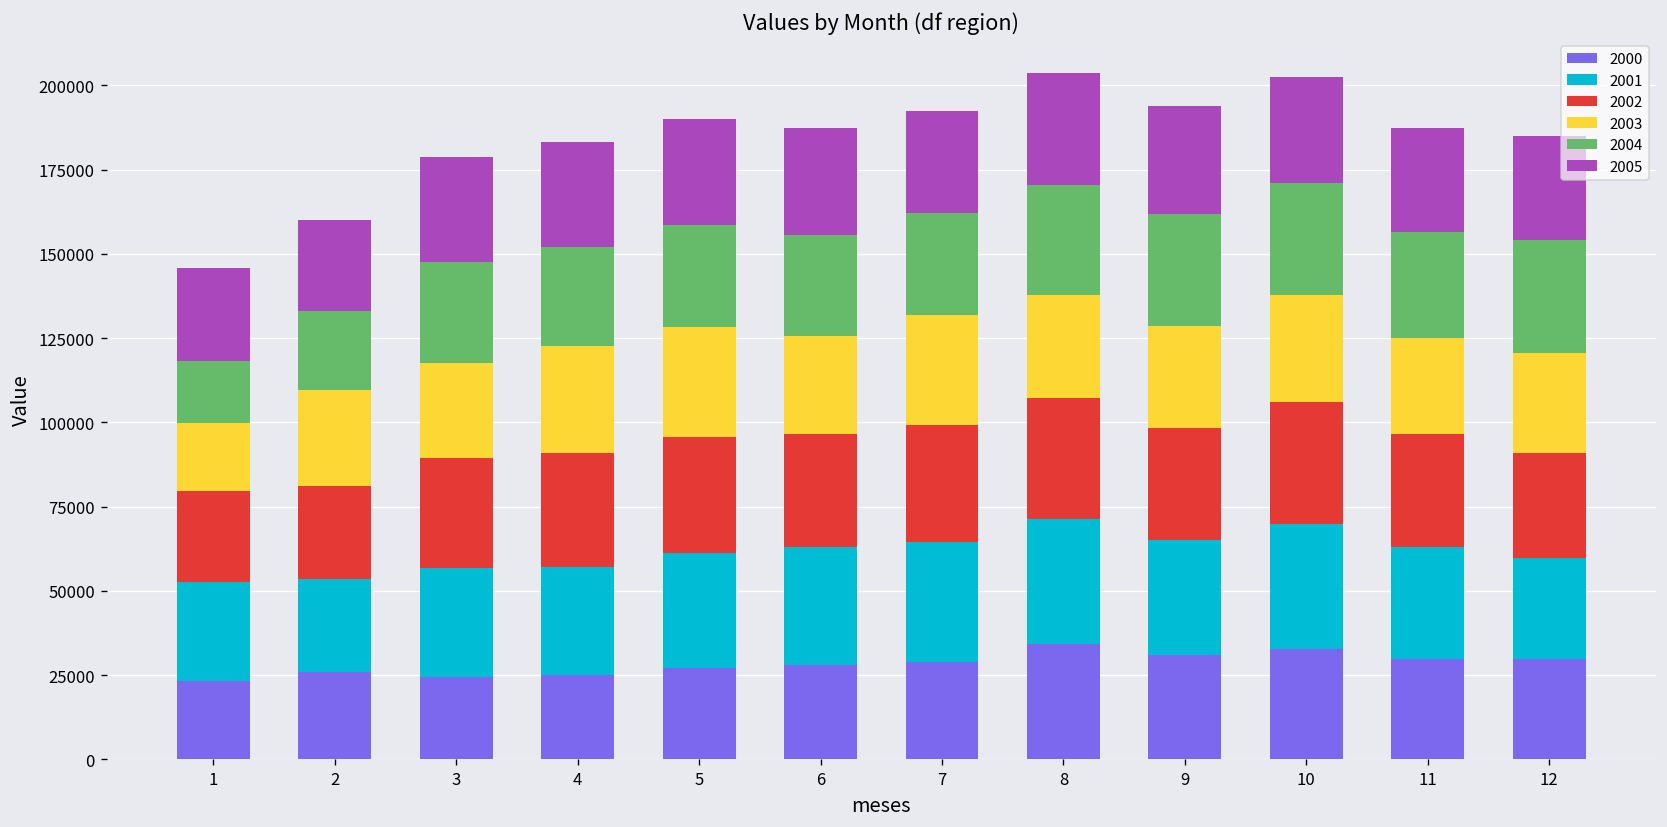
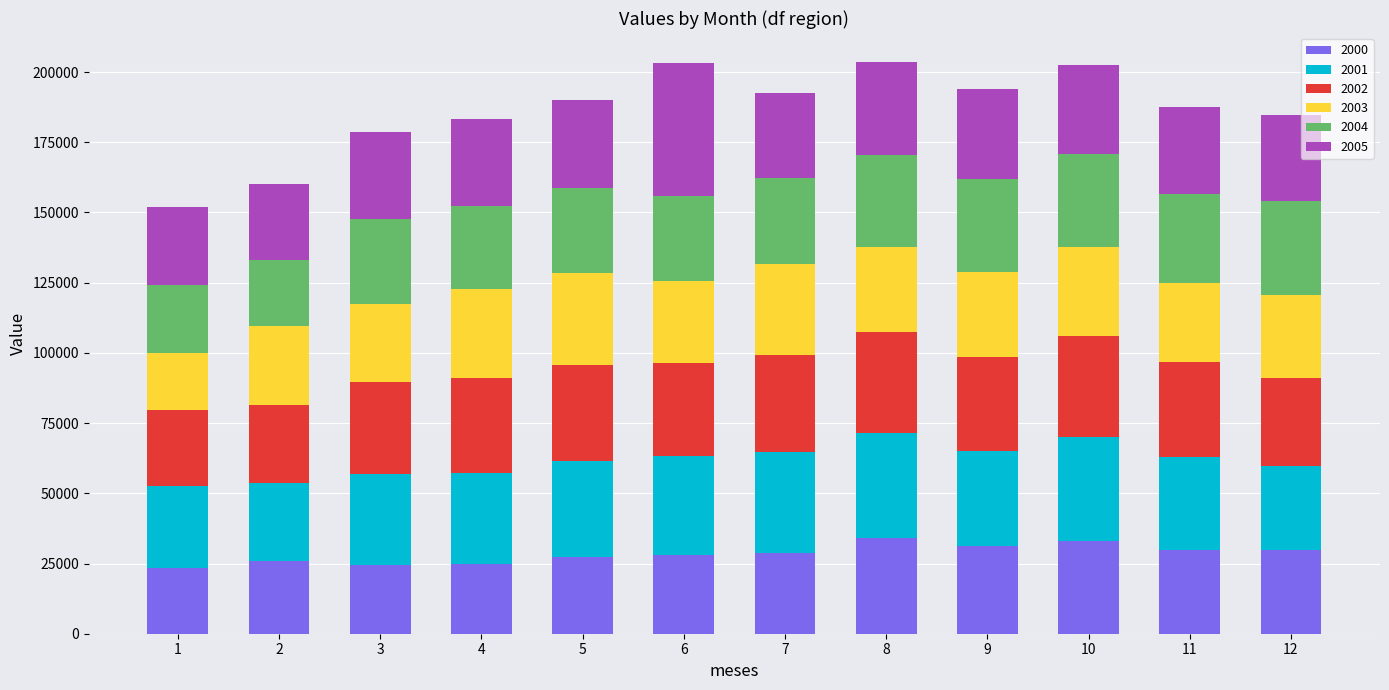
  {
    "2000": {
      "1": 23000,
      "2": 26000,
      "3": 25000,
      "4": 25000,
      "5": 27000,
      "6": 28000,
      "7": 29000,
      "8": 34000,
      "9": 31000,
      "10": 33000,
      "11": 30000,
      "12": 30000
    },
    "2001": {
      "1": 29000,
      "2": 28000,
      "3": 32000,
      "4": 32000,
      "5": 34000,
      "6": 35000,
      "7": 36000,
      "8": 37000,
      "9": 34000,
      "10": 37000,
      "11": 33000,
      "12": 30000
    },
    "2002": {
      "1": 27000,
      "2": 28000,
      "3": 33000,
      "4": 34000,
      "5": 34000,
      "6": 33000,
      "7": 35000,
      "8": 36000,
      "9": 34000,
      "10": 36000,
      "11": 34000,
      "12": 31000
    },
    "2003": {
      "1": 20000,
      "2": 28000,
      "3": 28000,
      "4": 32000,
      "5": 32000,
      "6": 29000,
      "7": 32000,
      "8": 30000,
      "9": 30000,
      "10": 32000,
      "11": 28000,
      "12": 30000
    },
    "2004": {
-     "1": 18000,
+     "1": 24000,
      "2": 23000,
      "3": 30000,
      "4": 29000,
      "5": 30000,
      "6": 30000,
      "7": 31000,
      "8": 33000,
      "9": 33000,
      "10": 33000,
      "11": 32000,
      "12": 34000
    },
    "2005": {
      "1": 28000,
      "2": 27000,
      "3": 31000,
      "4": 31000,
      "5": 31000,
-     "6": 31000,
+     "6": 47000,
      "7": 30000,
      "8": 33000,
      "9": 32000,
      "10": 32000,
      "11": 31000,
      "12": 31000
    }
  }
